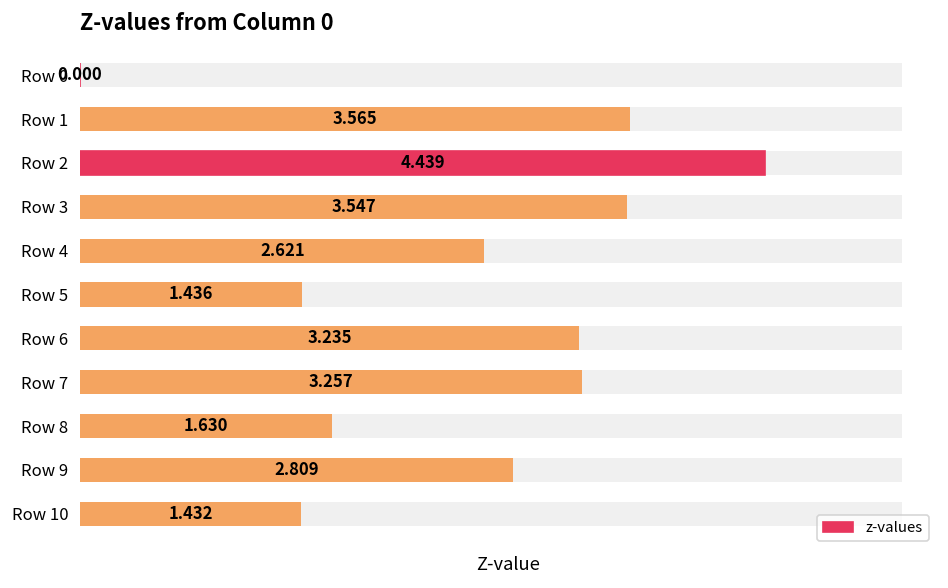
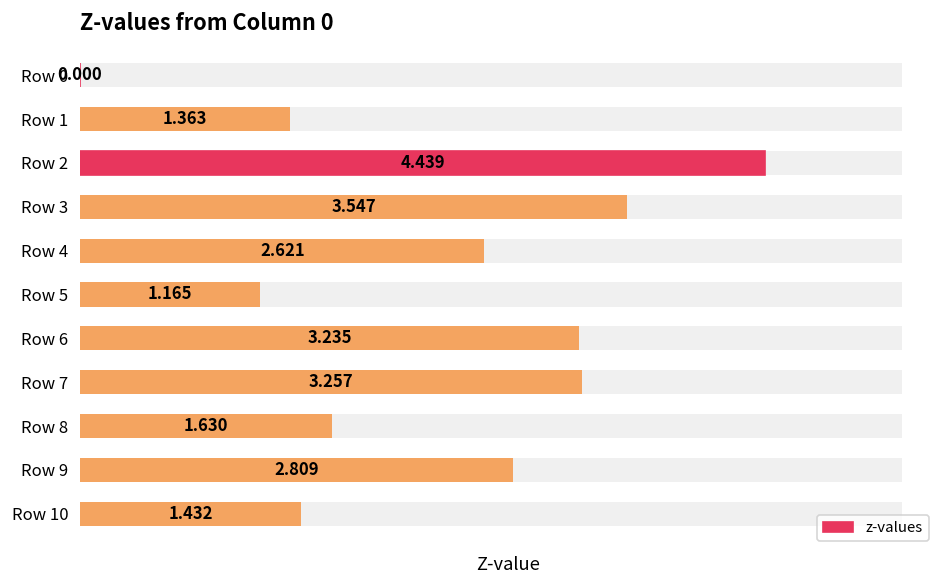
  {
    "z-values": {
      "Row 0": 0.000,
-     "Row 1": 3.565,
-     "Row 5": 1.436
+     "Row 1": 1.363,
+     "Row 5": 1.165
    }
  }
